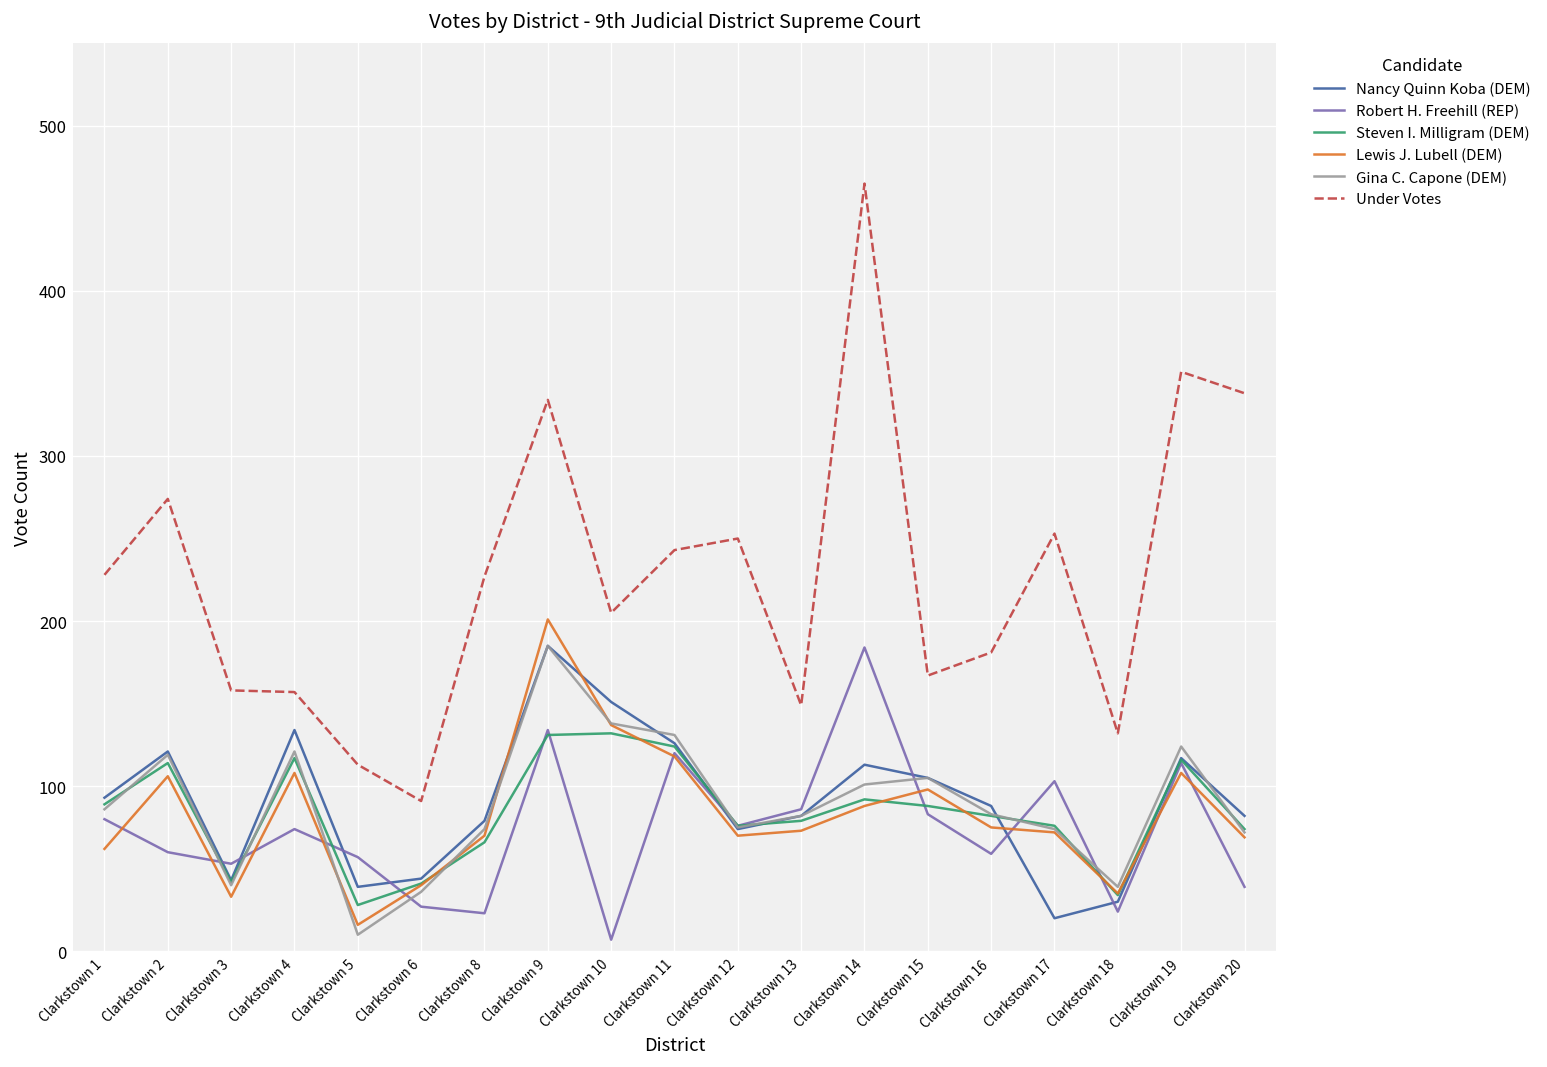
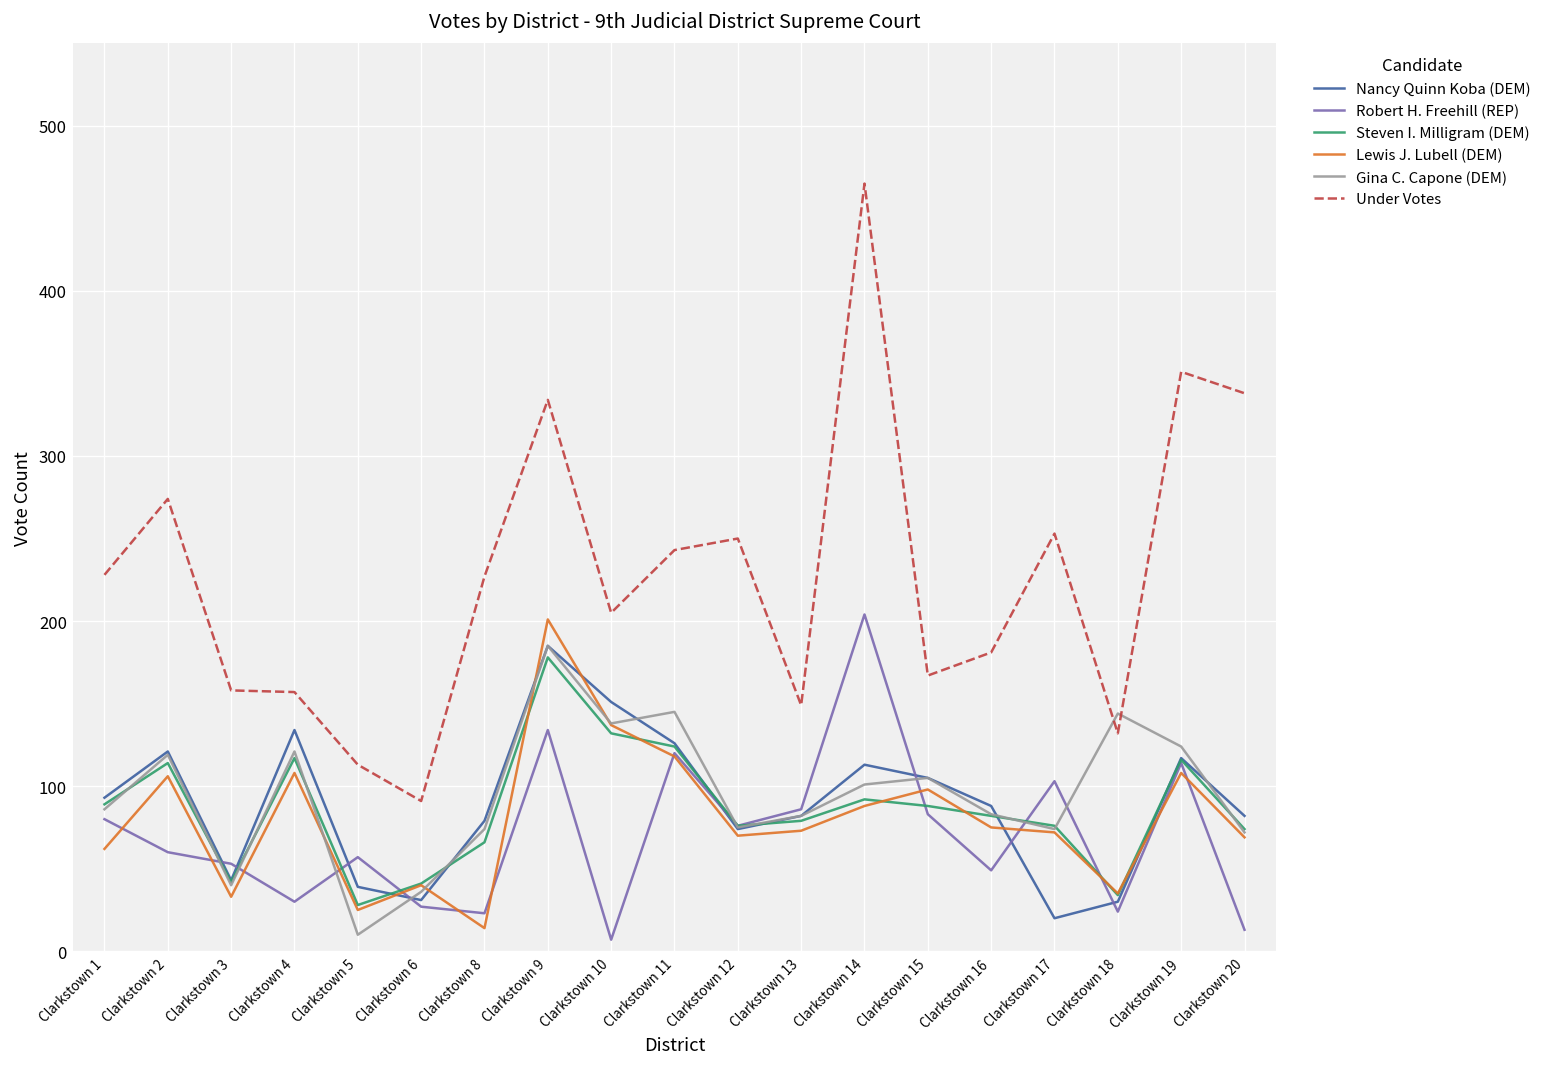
  {
    "Nancy Quinn Koba (DEM)": {
      "Clarkstown 1": 93,
      "Clarkstown 2": 121,
      "Clarkstown 4": 134,
      "Clarkstown 5": 39,
-     "Clarkstown 6": 44,
+     "Clarkstown 6": 31,
      "Clarkstown 8": 79,
      "Clarkstown 10": 151,
      "Clarkstown 11": 126,
      "Clarkstown 14": 113,
      "Clarkstown 16": 88,
      "Clarkstown 17": 20,
      "Clarkstown 18": 30,
      "Clarkstown 20": 82
    },
    "Robert H. Freehill (REP)": {
      "Clarkstown 1": 80,
      "Clarkstown 2": 60,
      "Clarkstown 3": 53,
-     "Clarkstown 4": 74,
+     "Clarkstown 4": 30,
      "Clarkstown 5": 57,
      "Clarkstown 6": 27,
      "Clarkstown 8": 23,
      "Clarkstown 9": 134,
      "Clarkstown 10": 7,
      "Clarkstown 11": 120,
      "Clarkstown 13": 86,
-     "Clarkstown 14": 184,
+     "Clarkstown 14": 204,
      "Clarkstown 15": 83,
-     "Clarkstown 16": 59,
+     "Clarkstown 16": 49,
      "Clarkstown 17": 103,
      "Clarkstown 18": 24,
      "Clarkstown 19": 114,
-     "Clarkstown 20": 39
+     "Clarkstown 20": 13
    },
    "Steven I. Milligram (DEM)": {
      "Clarkstown 1": 89,
      "Clarkstown 2": 114,
      "Clarkstown 4": 117,
      "Clarkstown 5": 28,
      "Clarkstown 8": 66,
-     "Clarkstown 9": 131,
+     "Clarkstown 9": 178,
      "Clarkstown 10": 132,
      "Clarkstown 11": 124,
      "Clarkstown 13": 79,
      "Clarkstown 14": 92,
      "Clarkstown 15": 88,
      "Clarkstown 17": 76,
      "Clarkstown 20": 74
    },
    "Lewis J. Lubell (DEM)": {
      "Clarkstown 1": 62,
      "Clarkstown 2": 106,
      "Clarkstown 3": 33,
      "Clarkstown 4": 108,
-     "Clarkstown 5": 16,
-     "Clarkstown 8": 70,
+     "Clarkstown 5": 25,
+     "Clarkstown 8": 14,
      "Clarkstown 9": 201,
      "Clarkstown 11": 118,
      "Clarkstown 12": 70,
      "Clarkstown 13": 73,
      "Clarkstown 14": 88,
      "Clarkstown 15": 98,
      "Clarkstown 16": 75,
      "Clarkstown 17": 72,
      "Clarkstown 19": 108,
      "Clarkstown 20": 69
    },
    "Gina C. Capone (DEM)": {
      "Clarkstown 1": 86,
      "Clarkstown 2": 119,
      "Clarkstown 3": 40,
      "Clarkstown 4": 121,
      "Clarkstown 5": 10,
      "Clarkstown 6": 36,
      "Clarkstown 8": 74,
-     "Clarkstown 11": 131,
+     "Clarkstown 11": 145,
      "Clarkstown 14": 101,
      "Clarkstown 17": 74,
-     "Clarkstown 18": 39,
+     "Clarkstown 18": 144,
      "Clarkstown 19": 124,
      "Clarkstown 20": 72
    },
    "Under Votes": {
      "Clarkstown 1": 228,
      "Clarkstown 2": 274,
      "Clarkstown 3": 158,
      "Clarkstown 4": 157,
      "Clarkstown 5": 113,
      "Clarkstown 6": 91,
      "Clarkstown 8": 227,
      "Clarkstown 9": 334,
      "Clarkstown 10": 205,
      "Clarkstown 11": 243,
      "Clarkstown 12": 250,
      "Clarkstown 13": 149,
      "Clarkstown 14": 465,
      "Clarkstown 15": 167,
      "Clarkstown 16": 181,
      "Clarkstown 17": 253,
      "Clarkstown 18": 132,
      "Clarkstown 19": 351,
      "Clarkstown 20": 338
    }
  }
